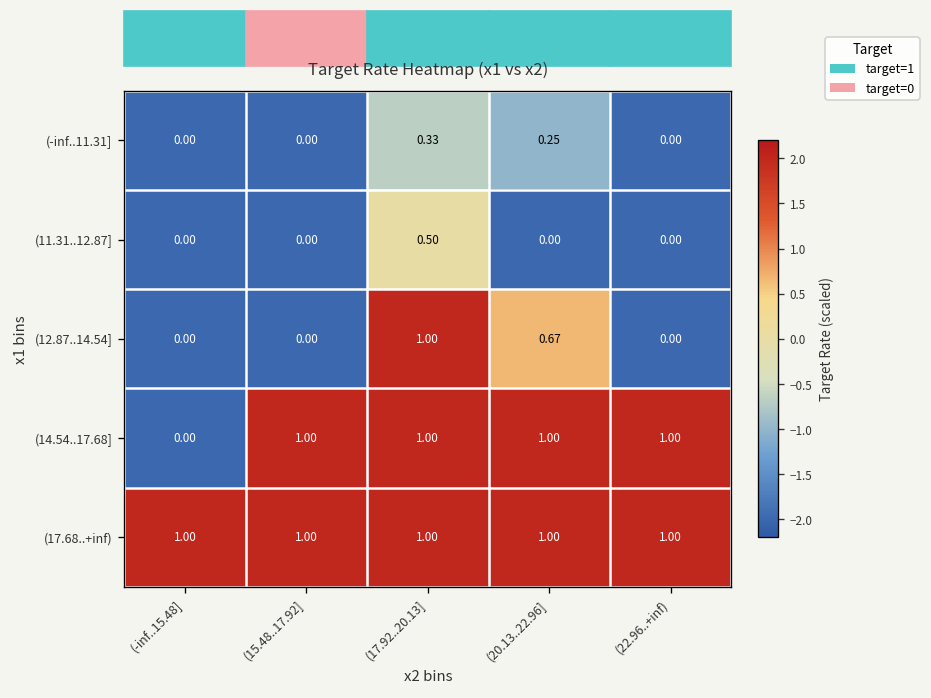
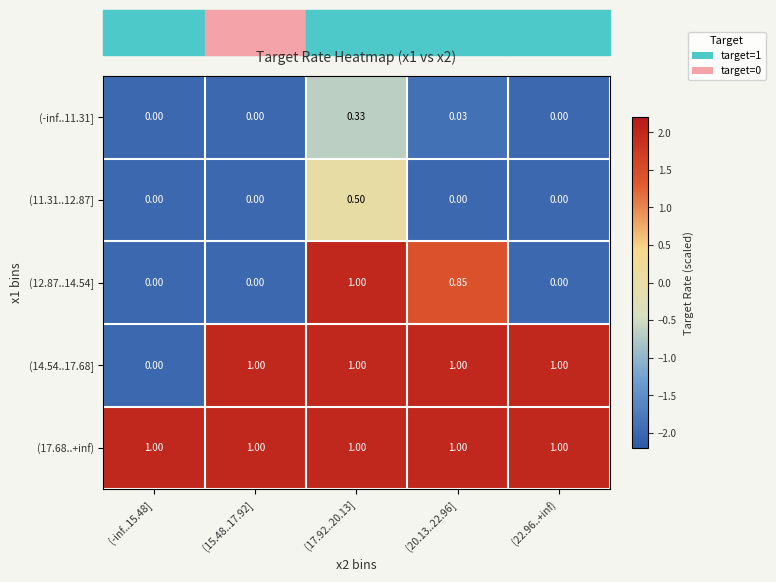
  {
    "(-inf..11.31]": {
      "(-inf..15.48]": 0.00,
      "(15.48..17.92]": 0.00,
      "(17.92..20.13]": 0.33,
-     "(20.13..22.96]": 0.25,
+     "(20.13..22.96]": 0.03,
      "(22.96..+inf)": 0.00
    },
    "(11.31..12.87]": {
      "(-inf..15.48]": 0.00,
      "(15.48..17.92]": 0.00,
      "(17.92..20.13]": 0.50,
      "(20.13..22.96]": 0.00,
      "(22.96..+inf)": 0.00
    },
    "(12.87..14.54]": {
      "(-inf..15.48]": 0.00,
      "(15.48..17.92]": 0.00,
      "(17.92..20.13]": 1.00,
-     "(20.13..22.96]": 0.67,
+     "(20.13..22.96]": 0.85,
      "(22.96..+inf)": 0.00
    },
    "(14.54..17.68]": {
      "(-inf..15.48]": 0.00,
      "(15.48..17.92]": 1.00,
      "(17.92..20.13]": 1.00,
      "(20.13..22.96]": 1.00,
      "(22.96..+inf)": 1.00
    },
    "(17.68..+inf)": {
      "(-inf..15.48]": 1.00,
      "(15.48..17.92]": 1.00,
      "(17.92..20.13]": 1.00,
      "(20.13..22.96]": 1.00,
      "(22.96..+inf)": 1.00
    }
  }
